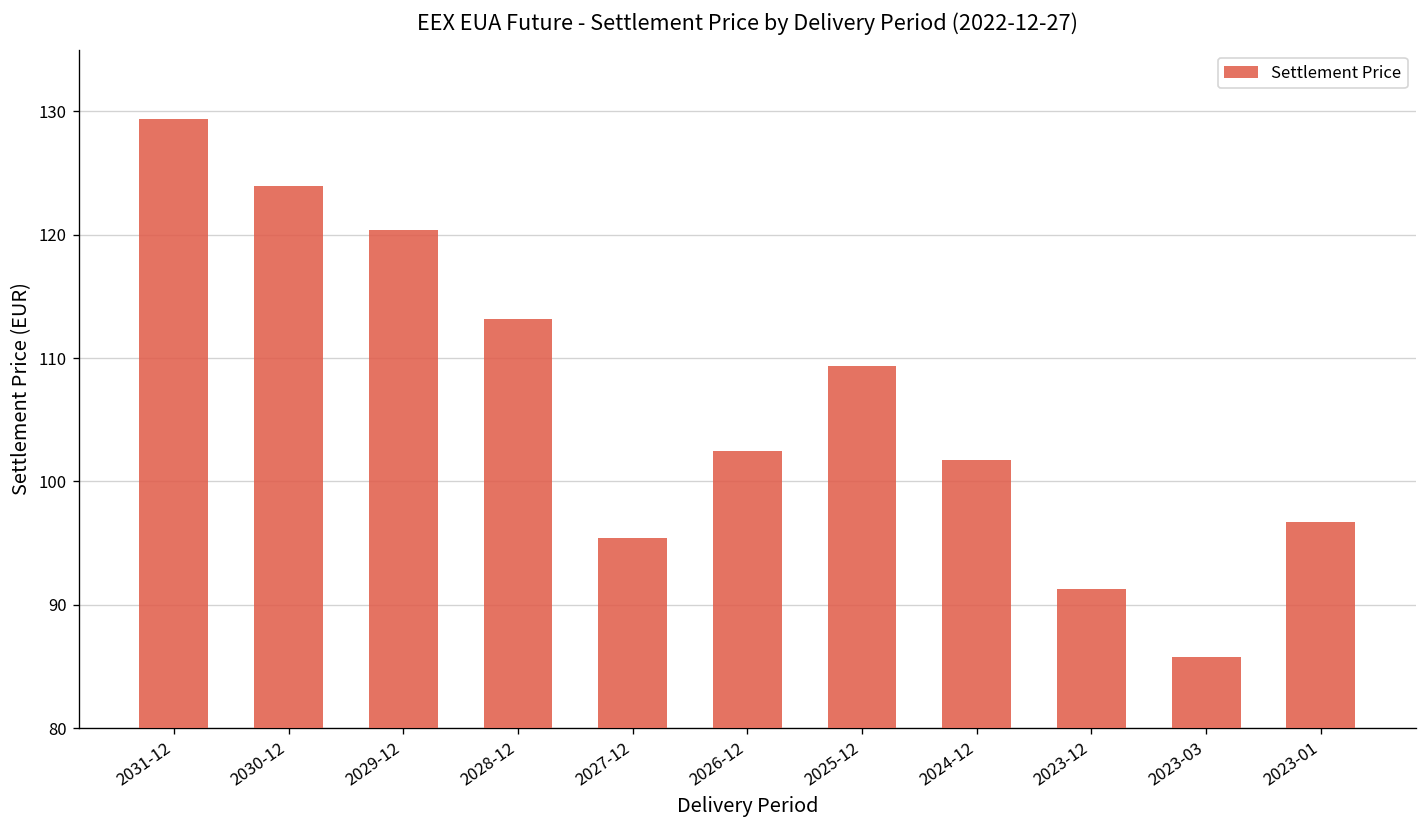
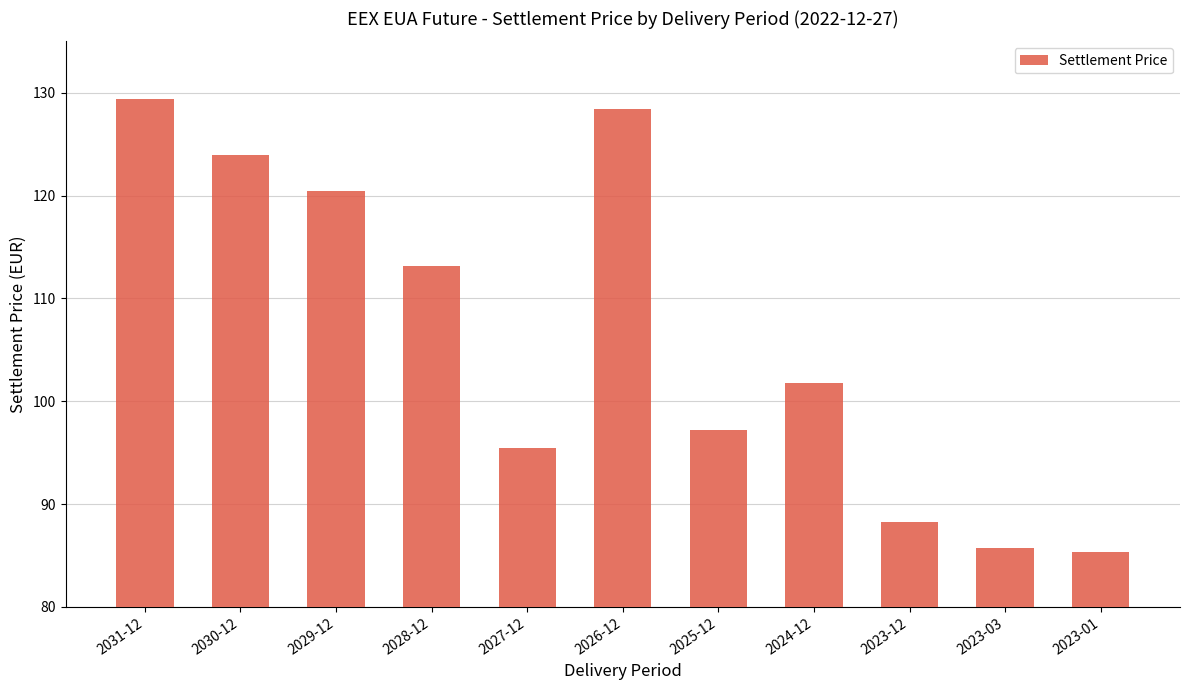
  {
    "2031-12": 129.4,
    "2030-12": 124.0,
    "2029-12": 120.4,
    "2028-12": 113.2,
    "2027-12": 95.4,
-   "2026-12": 102.4,
-   "2025-12": 109.3,
+   "2026-12": 128.4,
+   "2025-12": 97.2,
    "2024-12": 101.8,
-   "2023-12": 91.3,
+   "2023-12": 88.3,
    "2023-03": 85.8,
-   "2023-01": 96.7
+   "2023-01": 85.4
  }
